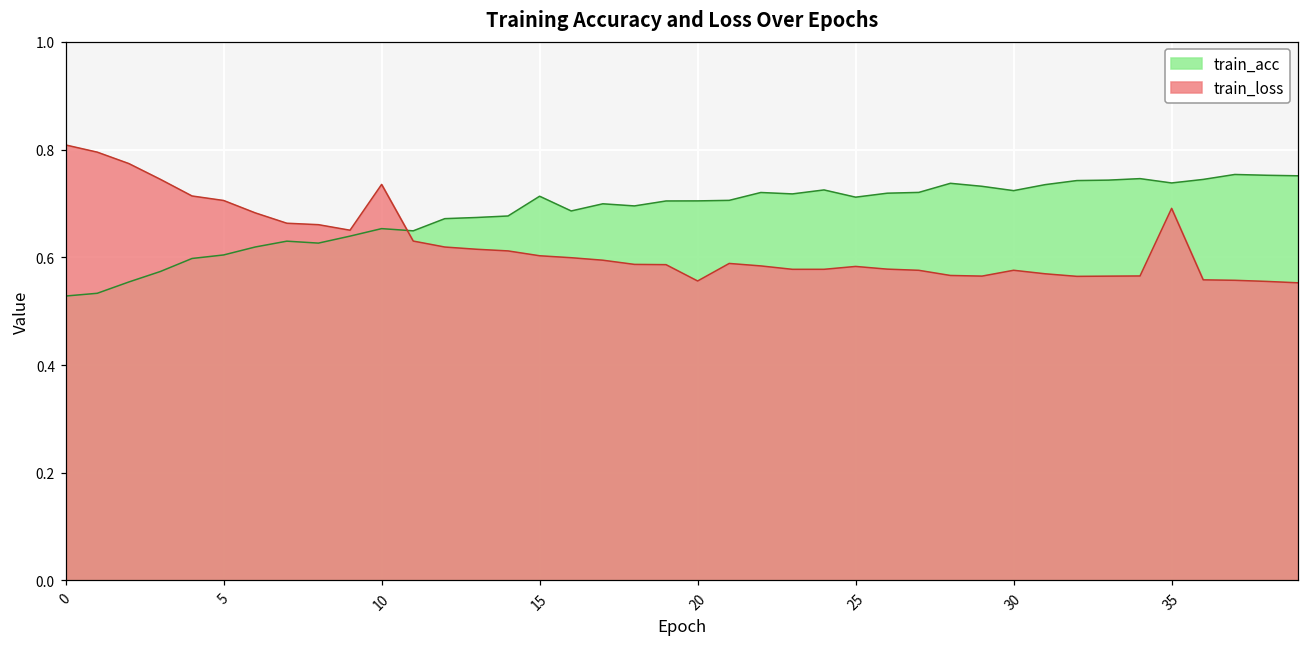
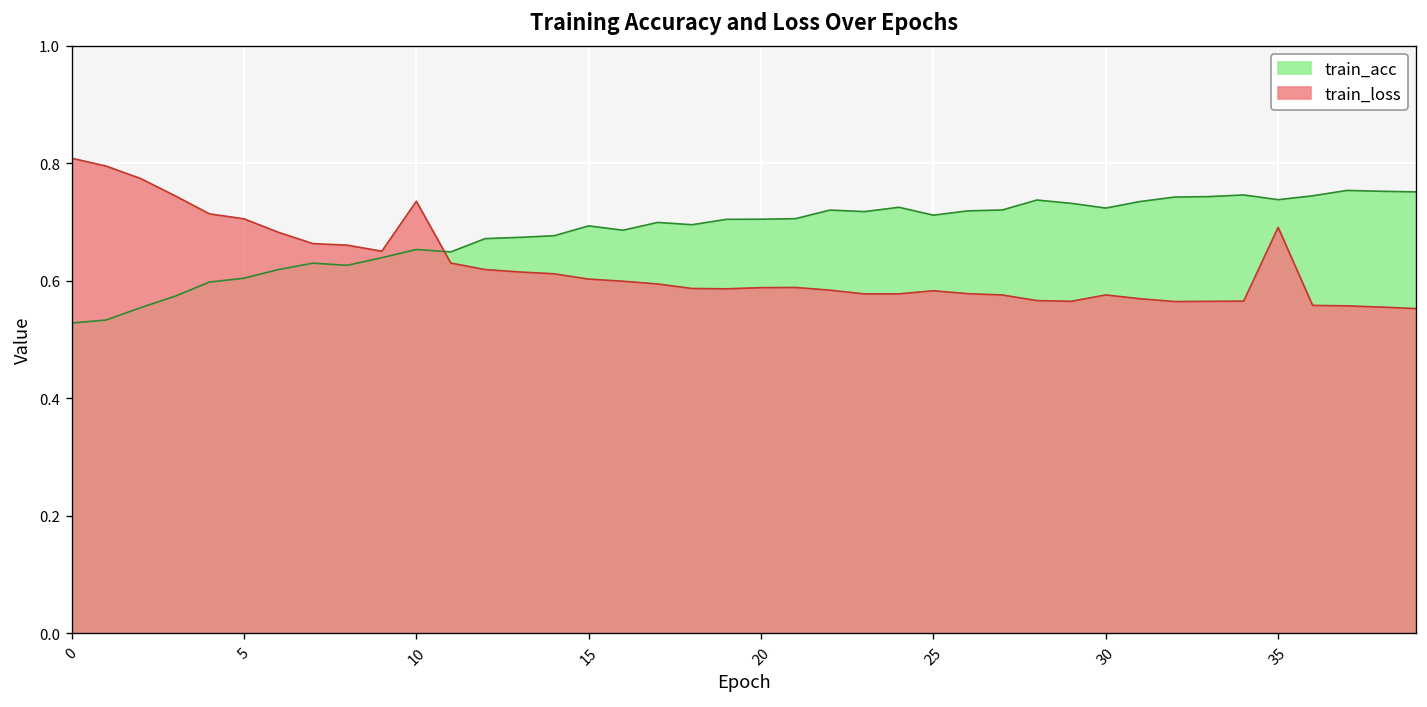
  {
    "train_acc": {
      "0": 0.53,
      "5": 0.60,
      "10": 0.65,
-     "15": 0.71,
+     "15": 0.69,
      "20": 0.70,
      "25": 0.71,
      "30": 0.72,
      "35": 0.74
    },
    "train_loss": {
      "0": 0.81,
      "5": 0.71,
      "10": 0.74,
      "15": 0.60,
-     "20": 0.56,
+     "20": 0.59,
      "25": 0.58,
      "30": 0.58,
      "35": 0.69
    }
  }
